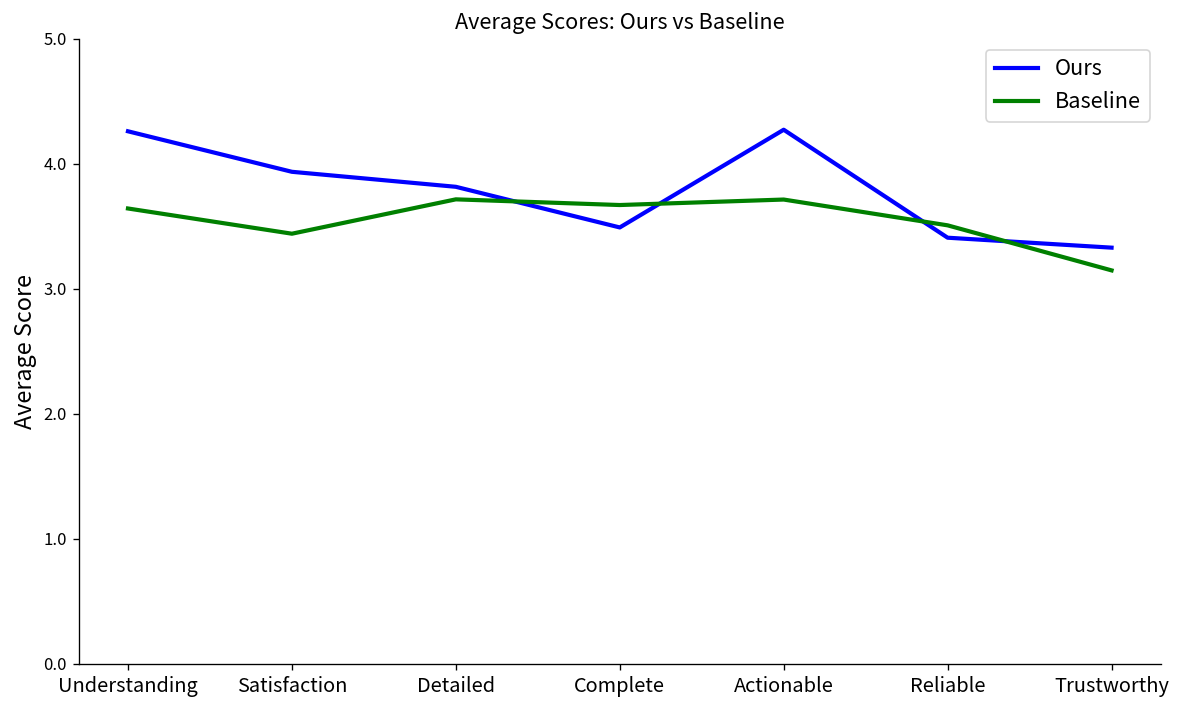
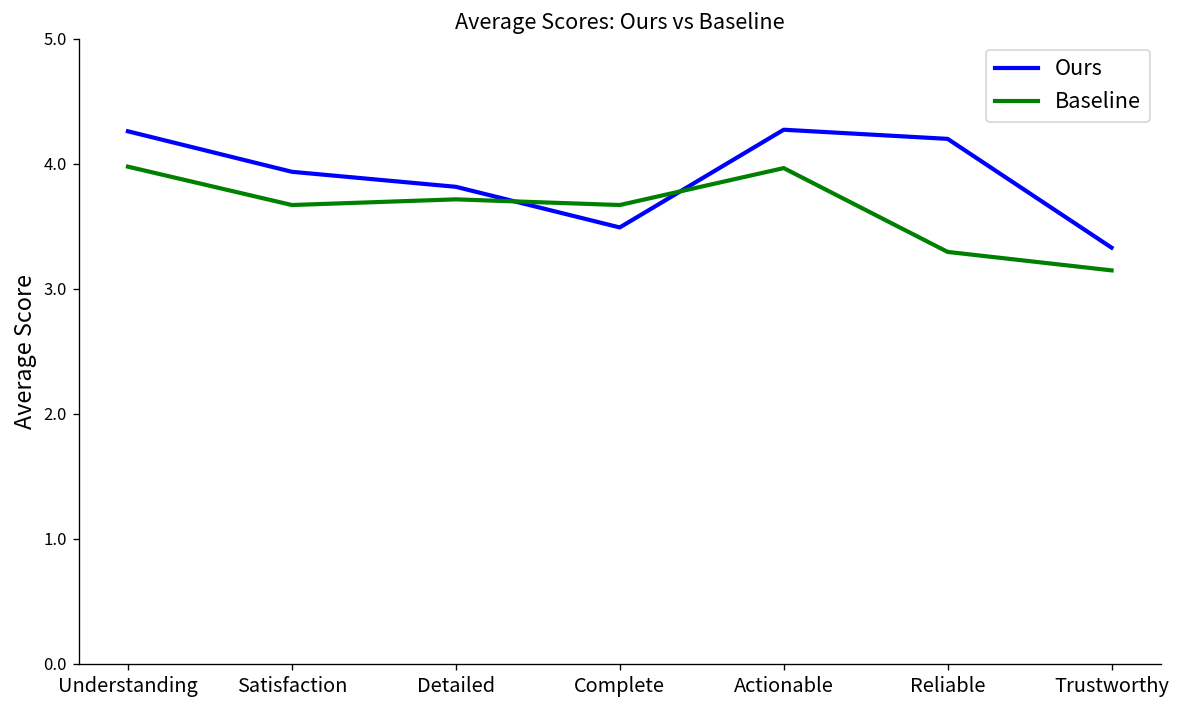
  {
    "Ours": {
      "Understanding": 4.26,
      "Satisfaction": 3.94,
      "Detailed": 3.82,
      "Complete": 3.49,
      "Actionable": 4.27,
-     "Reliable": 3.41,
+     "Reliable": 4.20,
      "Trustworthy": 3.33
    },
    "Baseline": {
-     "Understanding": 3.64,
-     "Satisfaction": 3.44,
+     "Understanding": 3.98,
+     "Satisfaction": 3.67,
      "Detailed": 3.72,
      "Complete": 3.67,
-     "Actionable": 3.71,
-     "Reliable": 3.51,
+     "Actionable": 3.97,
+     "Reliable": 3.30,
      "Trustworthy": 3.15
    }
  }
